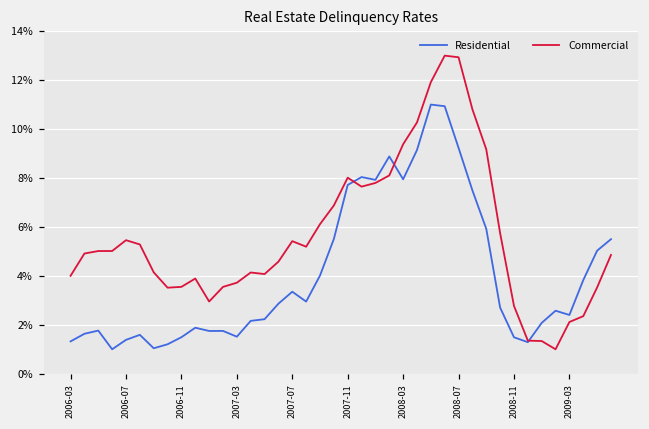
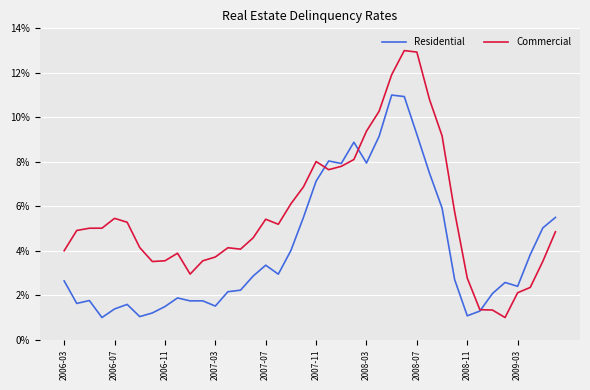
  {
    "Residential": {
-     "2006-03": "1.3%",
+     "2006-03": "2.6%",
      "2006-07": "1.4%",
      "2006-11": "1.5%",
      "2007-03": "1.5%",
      "2007-07": "3.4%",
-     "2007-11": "7.7%",
+     "2007-11": "7.1%",
      "2008-03": "7.9%",
      "2008-07": "9.2%",
-     "2008-11": "1.5%",
+     "2008-11": "1.1%",
      "2009-03": "2.4%"
    },
    "Commercial": {
      "2006-03": "4.0%",
      "2006-07": "5.5%",
      "2006-11": "3.6%",
      "2007-03": "3.7%",
      "2007-07": "5.4%",
      "2007-11": "8.0%",
      "2008-03": "9.4%",
      "2008-07": "12.9%",
      "2008-11": "2.8%",
      "2009-03": "2.1%"
    }
  }
